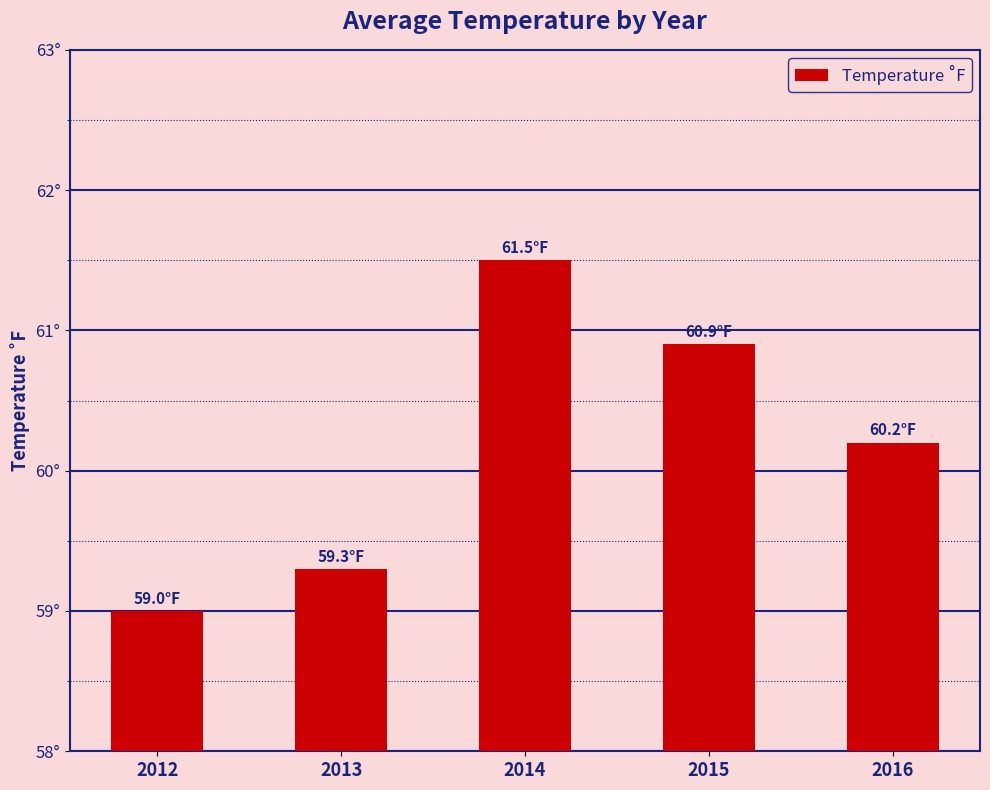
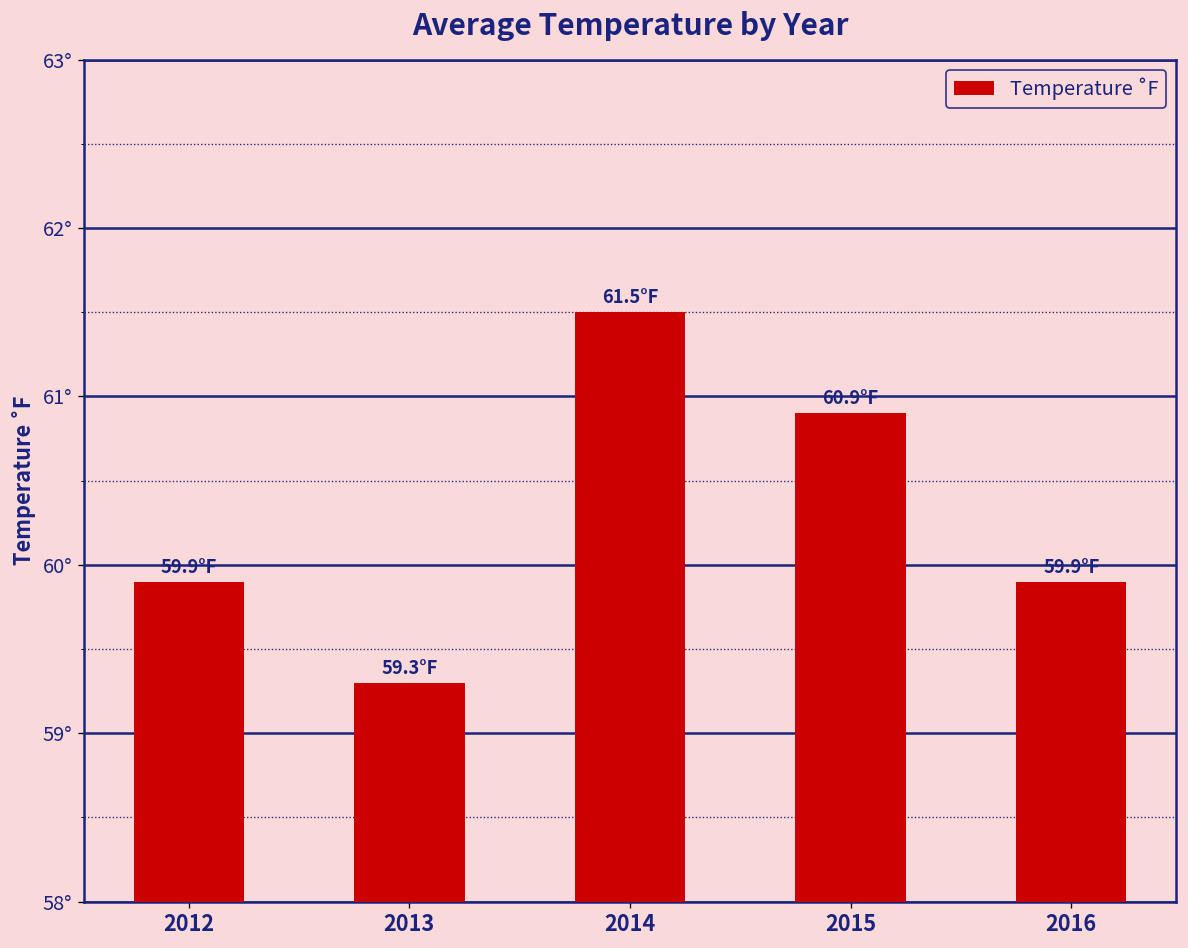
  {
-   "2012": "59.0°F",
+   "2012": "59.9°F",
    "2013": "59.3°F",
    "2014": "61.5°F",
    "2015": "60.9°F",
-   "2016": "60.2°F"
+   "2016": "59.9°F"
  }
